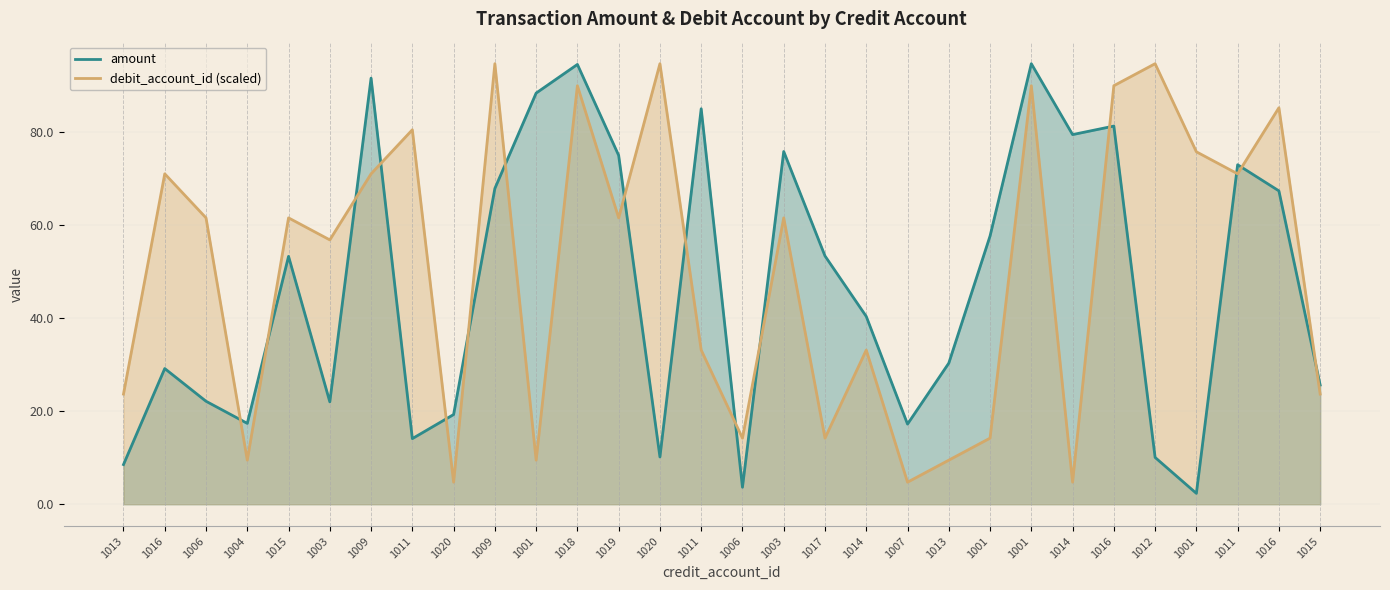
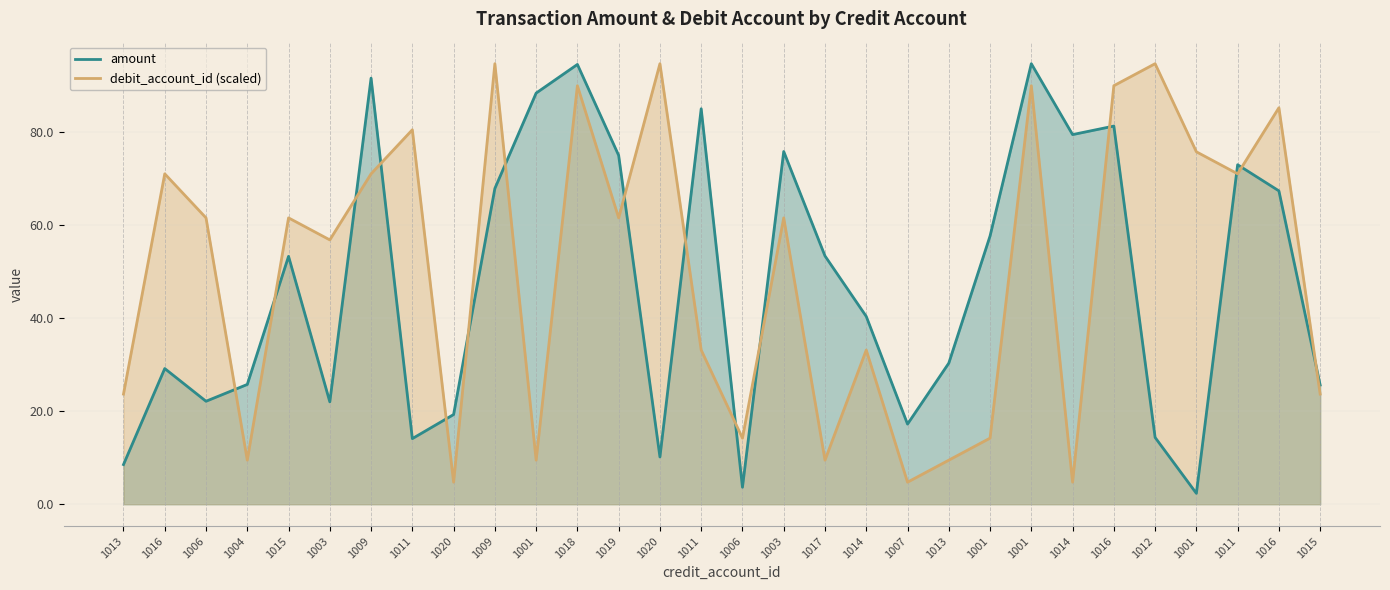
  {
    "amount": {
-     "1004": 17,
+     "1004": 26,
      "1018": 94,
      "1019": 75,
      "1017": 53,
      "1007": 17,
-     "1012": 10
+     "1012": 14
    },
    "debit_account_id (scaled)": {
      "1004": 9,
      "1018": 90,
      "1019": 61,
-     "1017": 14,
+     "1017": 9,
      "1007": 5,
      "1012": 95
    }
  }
